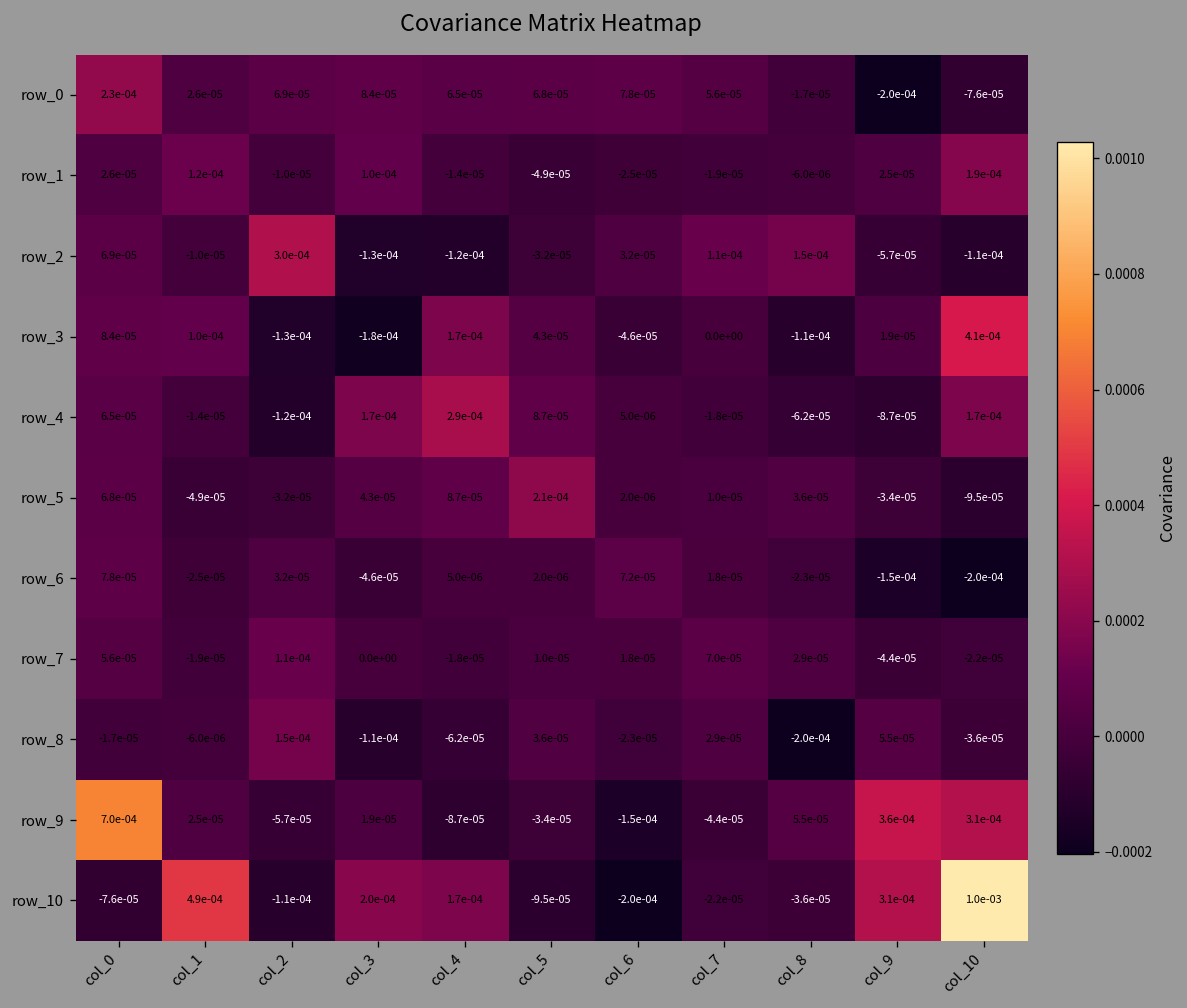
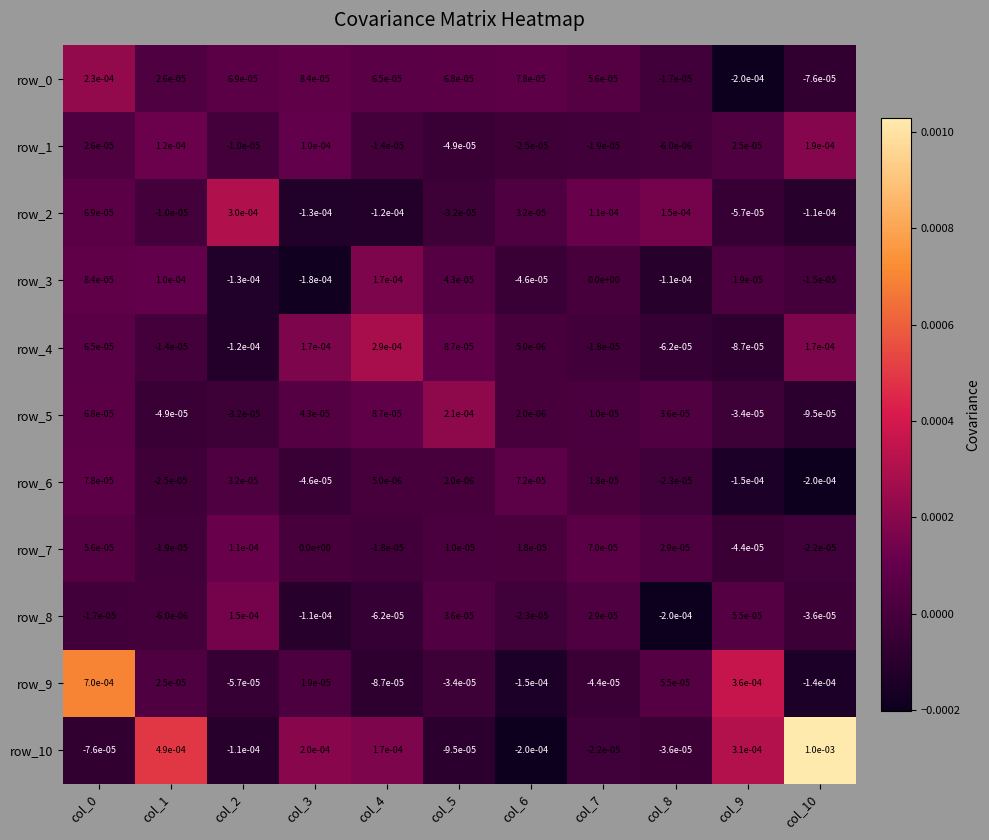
  {
    "row_0": {
      "col_0": "2.3e-04",
      "col_1": "2.6e-05",
      "col_2": "6.9e-05",
      "col_3": "8.4e-05",
      "col_4": "6.5e-05",
      "col_5": "6.8e-05",
      "col_6": "7.8e-05",
      "col_7": "5.6e-05",
      "col_8": "-1.7e-05",
      "col_9": "-2.0e-04",
      "col_10": "-7.6e-05"
    },
    "row_1": {
      "col_0": "2.6e-05",
      "col_1": "1.2e-04",
      "col_2": "-1.0e-05",
      "col_3": "1.0e-04",
      "col_4": "-1.4e-05",
      "col_5": "-4.9e-05",
      "col_6": "-2.5e-05",
      "col_7": "-1.9e-05",
      "col_8": "-6.0e-06",
      "col_9": "2.5e-05",
      "col_10": "1.9e-04"
    },
    "row_2": {
      "col_0": "6.9e-05",
      "col_1": "-1.0e-05",
      "col_2": "3.0e-04",
      "col_3": "-1.3e-04",
      "col_4": "-1.2e-04",
      "col_5": "-3.2e-05",
      "col_6": "3.2e-05",
      "col_7": "1.1e-04",
      "col_8": "1.5e-04",
      "col_9": "-5.7e-05",
      "col_10": "-1.1e-04"
    },
    "row_3": {
      "col_0": "8.4e-05",
      "col_1": "1.0e-04",
      "col_2": "-1.3e-04",
      "col_3": "-1.8e-04",
      "col_4": "1.7e-04",
      "col_5": "4.3e-05",
      "col_6": "-4.6e-05",
      "col_7": "0.0e+00",
      "col_8": "-1.1e-04",
      "col_9": "1.9e-05",
-     "col_10": "4.1e-04"
+     "col_10": "-1.5e-05"
    },
    "row_4": {
      "col_0": "6.5e-05",
      "col_1": "-1.4e-05",
      "col_2": "-1.2e-04",
      "col_3": "1.7e-04",
      "col_4": "2.9e-04",
      "col_5": "8.7e-05",
      "col_6": "5.0e-06",
      "col_7": "-1.8e-05",
      "col_8": "-6.2e-05",
      "col_9": "-8.7e-05",
      "col_10": "1.7e-04"
    },
    "row_5": {
      "col_0": "6.8e-05",
      "col_1": "-4.9e-05",
      "col_2": "-3.2e-05",
      "col_3": "4.3e-05",
      "col_4": "8.7e-05",
      "col_5": "2.1e-04",
      "col_6": "2.0e-06",
      "col_7": "1.0e-05",
      "col_8": "3.6e-05",
      "col_9": "-3.4e-05",
      "col_10": "-9.5e-05"
    },
    "row_6": {
      "col_0": "7.8e-05",
      "col_1": "-2.5e-05",
      "col_2": "3.2e-05",
      "col_3": "-4.6e-05",
      "col_4": "5.0e-06",
      "col_5": "2.0e-06",
      "col_6": "7.2e-05",
      "col_7": "1.8e-05",
      "col_8": "-2.3e-05",
      "col_9": "-1.5e-04",
      "col_10": "-2.0e-04"
    },
    "row_7": {
      "col_0": "5.6e-05",
      "col_1": "-1.9e-05",
      "col_2": "1.1e-04",
      "col_3": "0.0e+00",
      "col_4": "-1.8e-05",
      "col_5": "1.0e-05",
      "col_6": "1.8e-05",
      "col_7": "7.0e-05",
      "col_8": "2.9e-05",
      "col_9": "-4.4e-05",
      "col_10": "-2.2e-05"
    },
    "row_8": {
      "col_0": "-1.7e-05",
      "col_1": "-6.0e-06",
      "col_2": "1.5e-04",
      "col_3": "-1.1e-04",
      "col_4": "-6.2e-05",
      "col_5": "3.6e-05",
      "col_6": "-2.3e-05",
      "col_7": "2.9e-05",
      "col_8": "-2.0e-04",
      "col_9": "5.5e-05",
      "col_10": "-3.6e-05"
    },
    "row_9": {
      "col_0": "7.0e-04",
      "col_1": "2.5e-05",
      "col_2": "-5.7e-05",
      "col_3": "1.9e-05",
      "col_4": "-8.7e-05",
      "col_5": "-3.4e-05",
      "col_6": "-1.5e-04",
      "col_7": "-4.4e-05",
      "col_8": "5.5e-05",
      "col_9": "3.6e-04",
-     "col_10": "3.1e-04"
+     "col_10": "-1.4e-04"
    },
    "row_10": {
      "col_0": "-7.6e-05",
      "col_1": "4.9e-04",
      "col_2": "-1.1e-04",
      "col_3": "2.0e-04",
      "col_4": "1.7e-04",
      "col_5": "-9.5e-05",
      "col_6": "-2.0e-04",
      "col_7": "-2.2e-05",
      "col_8": "-3.6e-05",
      "col_9": "3.1e-04",
      "col_10": "1.0e-03"
    }
  }
